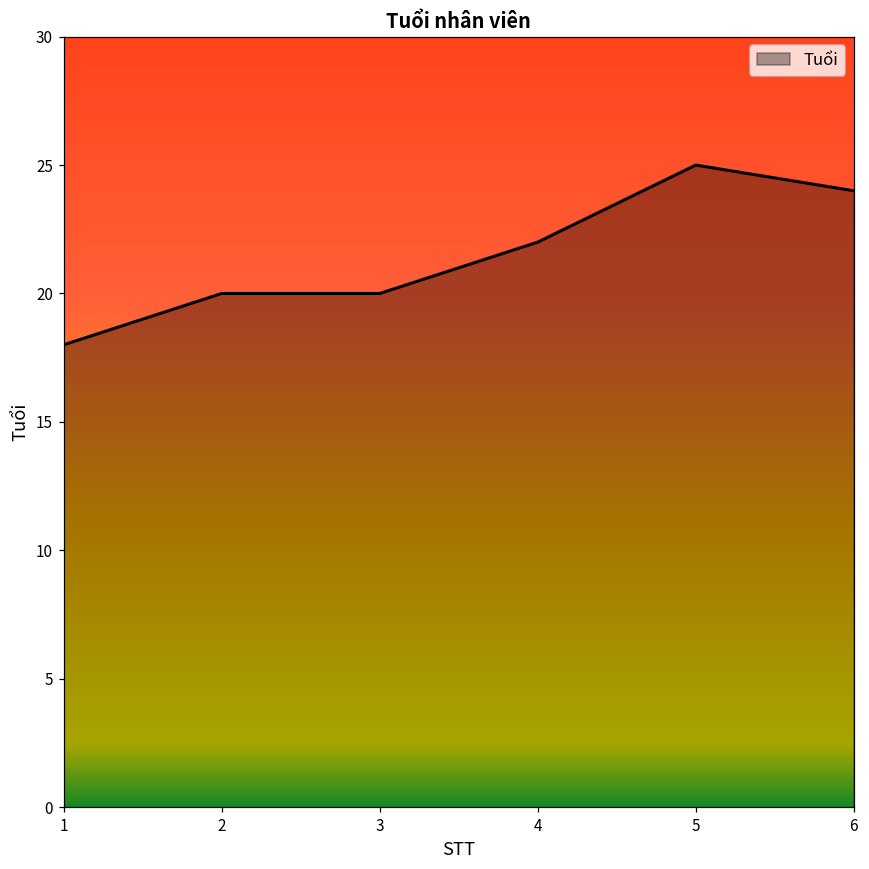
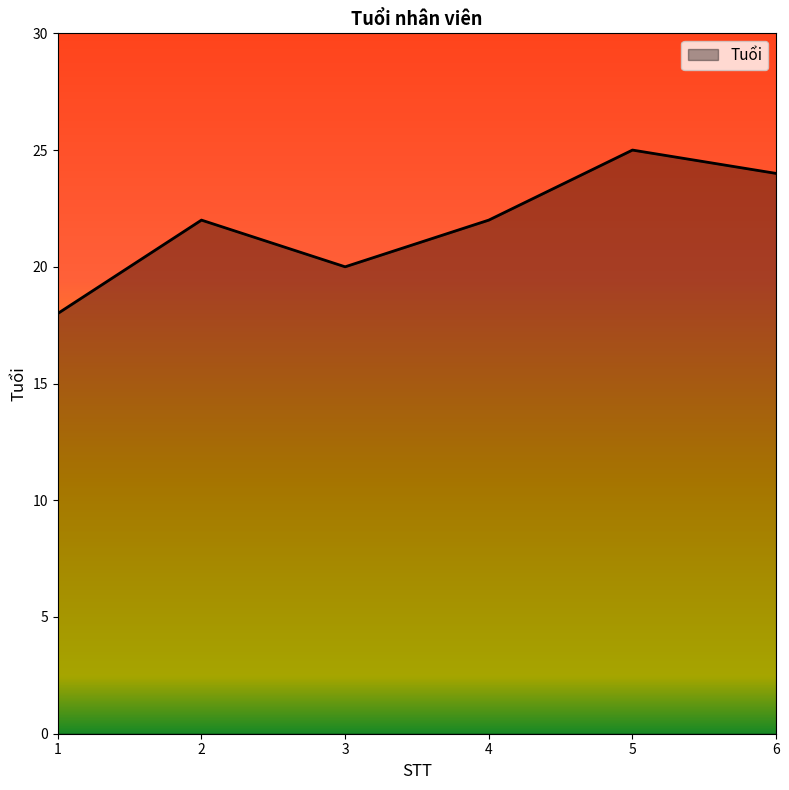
  {
    "1": 18,
-   "2": 20,
+   "2": 22,
    "3": 20,
    "4": 22,
    "5": 25,
    "6": 24
  }
